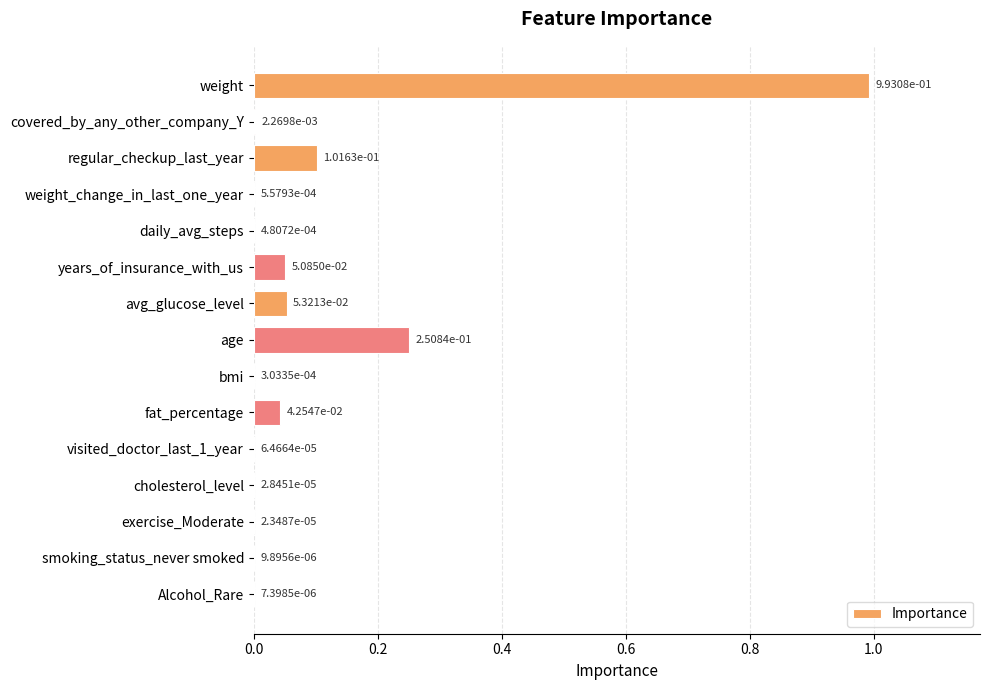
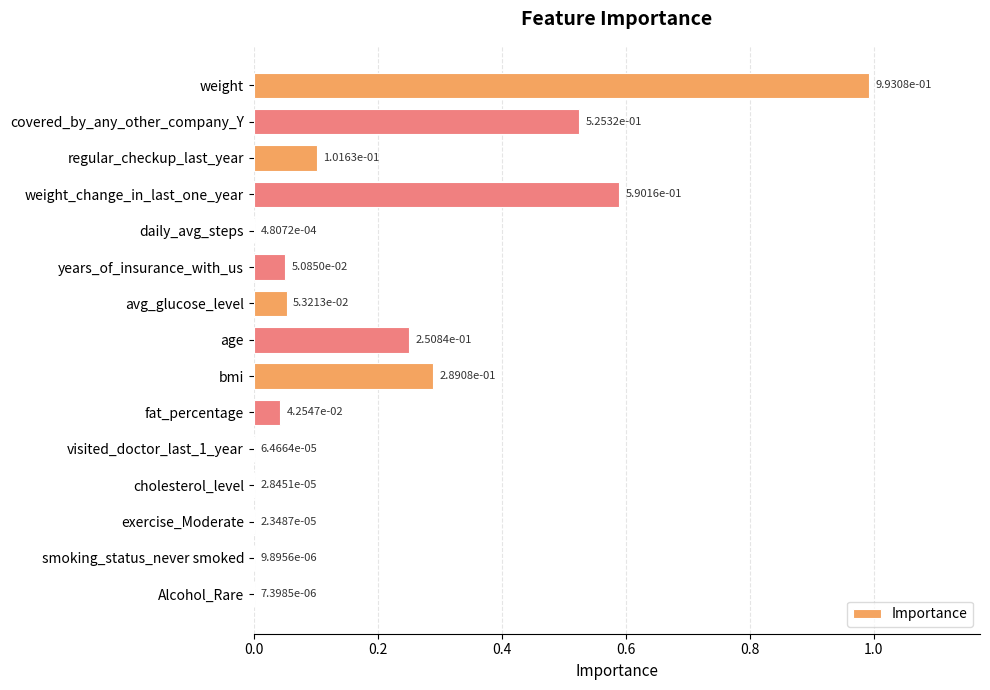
  {
    "weight": "9.9308e-01",
-   "covered_by_any_other_company_Y": "2.2698e-03",
+   "covered_by_any_other_company_Y": "5.2532e-01",
    "regular_checkup_last_year": "1.0163e-01",
-   "weight_change_in_last_one_year": "5.5793e-04",
+   "weight_change_in_last_one_year": "5.9016e-01",
    "daily_avg_steps": "4.8072e-04",
    "years_of_insurance_with_us": "5.0850e-02",
    "avg_glucose_level": "5.3213e-02",
    "age": "2.5084e-01",
-   "bmi": "3.0335e-04",
+   "bmi": "2.8908e-01",
    "fat_percentage": "4.2547e-02",
    "visited_doctor_last_1_year": "6.4664e-05",
    "cholesterol_level": "2.8451e-05",
    "exercise_Moderate": "2.3487e-05",
    "smoking_status_never smoked": "9.8956e-06",
    "Alcohol_Rare": "7.3985e-06"
  }
